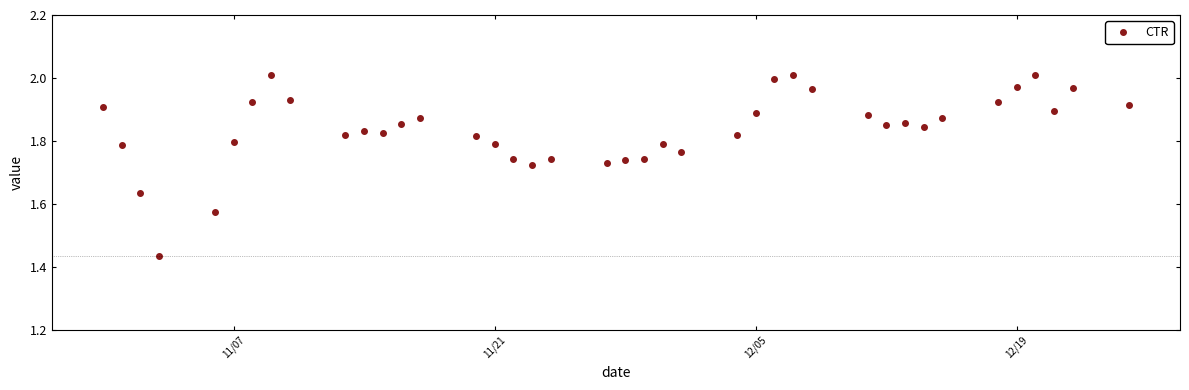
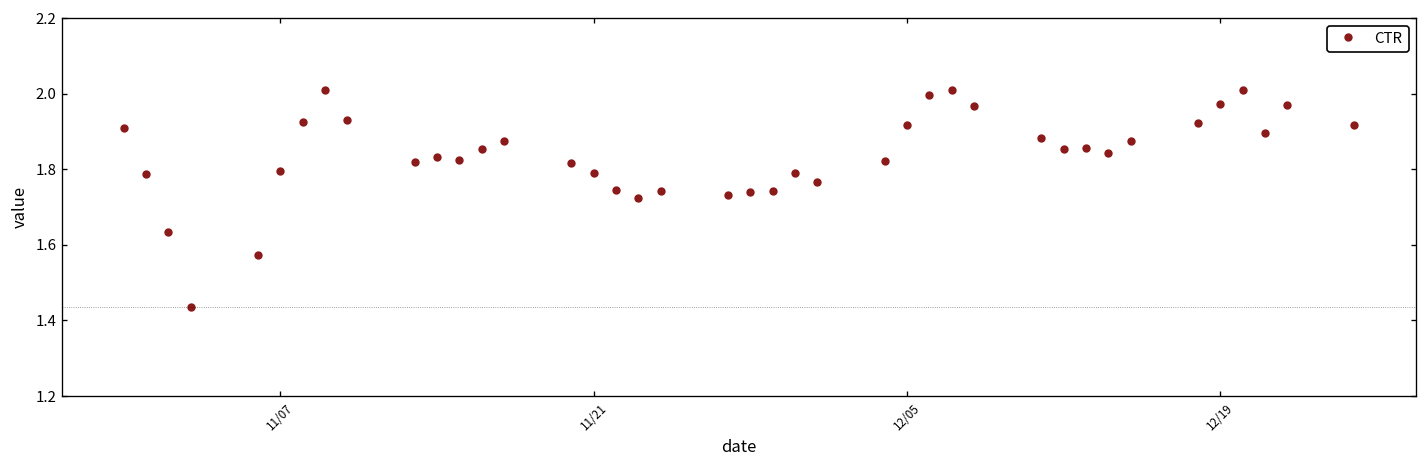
  {
    "11/07": 1.80,
    "11/21": 1.79,
-   "12/05": 1.89,
+   "12/05": 1.92,
    "12/19": 1.97
  }
